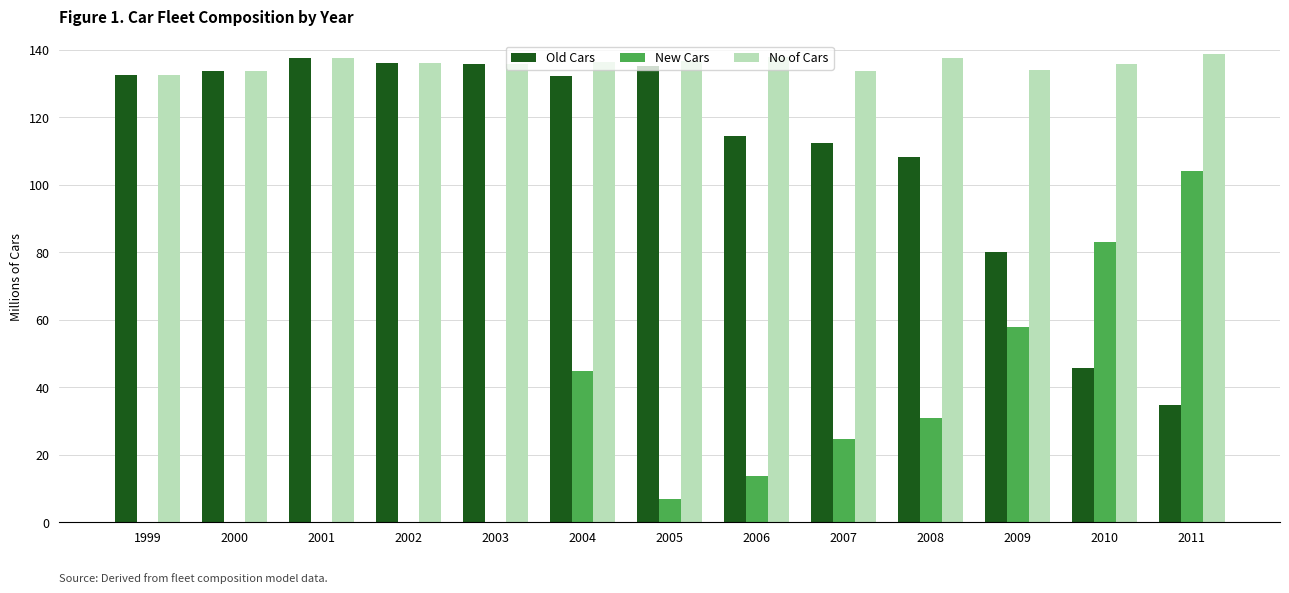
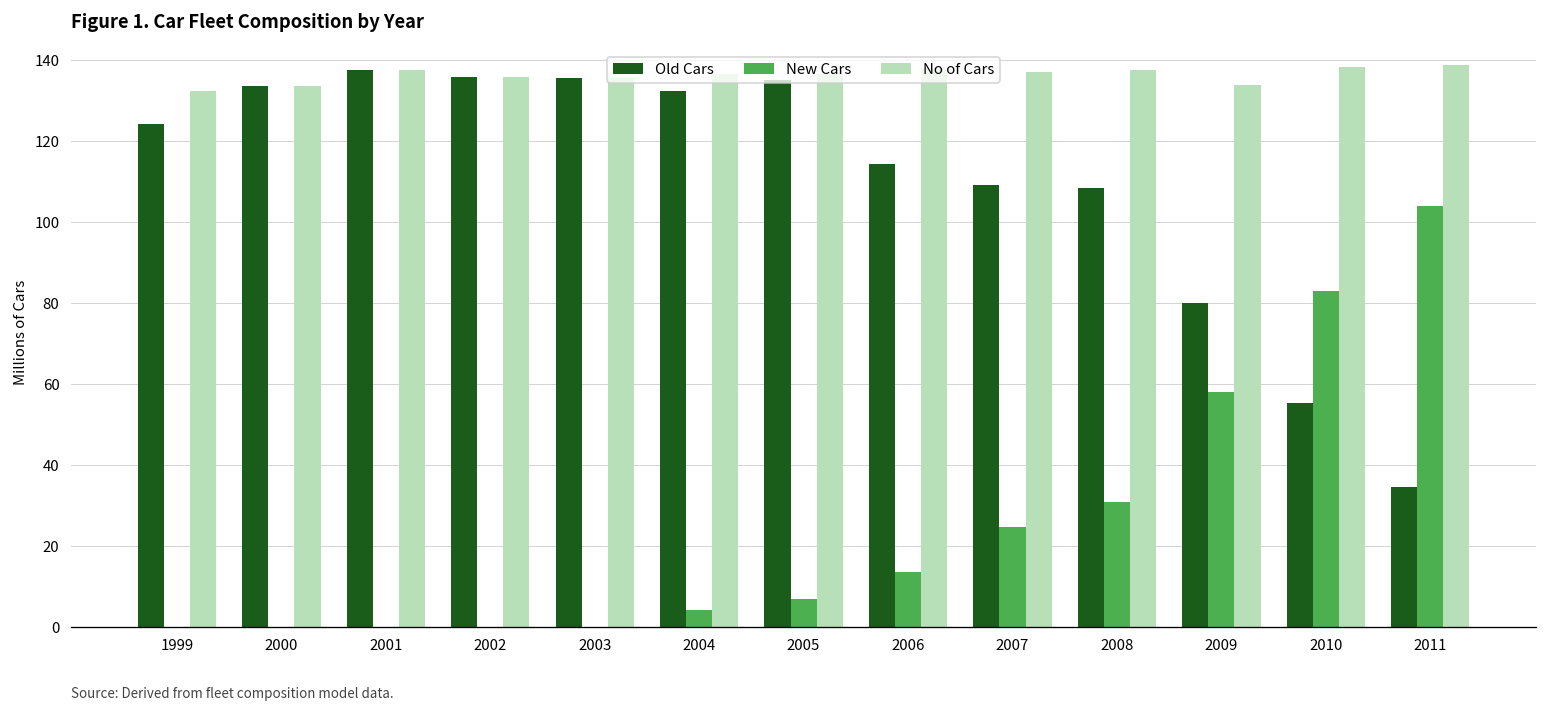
  {
    "Old Cars": {
-     "1999": 132,
+     "1999": 124,
      "2000": 134,
      "2001": 138,
      "2002": 136,
      "2003": 136,
      "2004": 132,
      "2006": 114,
-     "2007": 112,
+     "2007": 109,
      "2008": 108,
      "2009": 80,
-     "2010": 46,
+     "2010": 55,
      "2011": 35
    },
    "New Cars": {
      "1999": 0,
      "2000": 0,
      "2001": 0,
      "2002": 0,
      "2003": 0,
-     "2004": 45,
+     "2004": 4,
      "2005": 7,
      "2006": 14,
      "2007": 25,
      "2008": 31,
      "2009": 58,
      "2010": 83,
      "2011": 104
    },
    "No of Cars": {
      "1999": 132,
      "2000": 134,
      "2001": 138,
      "2002": 136,
-     "2007": 134,
+     "2007": 137,
      "2008": 138,
      "2009": 134,
-     "2010": 136,
+     "2010": 138,
      "2011": 139
    }
  }
